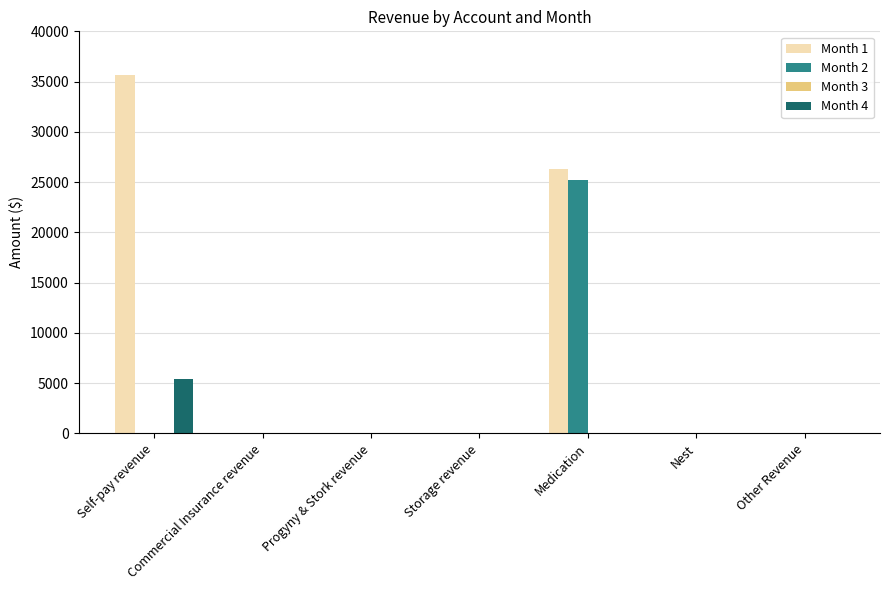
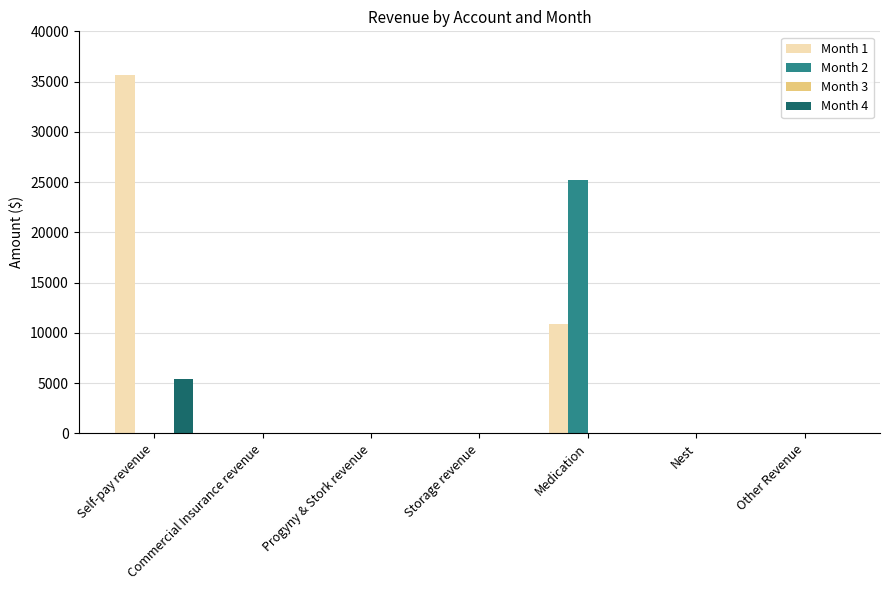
  {
    "Month 1": {
      "Self-pay revenue": 35700,
      "Commercial Insurance revenue": 0,
      "Progyny & Stork revenue": 0,
      "Storage revenue": 0,
-     "Medication": 26300,
+     "Medication": 10800,
      "Nest": 0,
      "Other Revenue": 0
    },
    "Month 3": {
      "Self-pay revenue": 0,
      "Commercial Insurance revenue": 0,
      "Progyny & Stork revenue": 0,
      "Storage revenue": 0,
      "Medication": 0,
      "Nest": 0,
      "Other Revenue": 0
    }
  }
